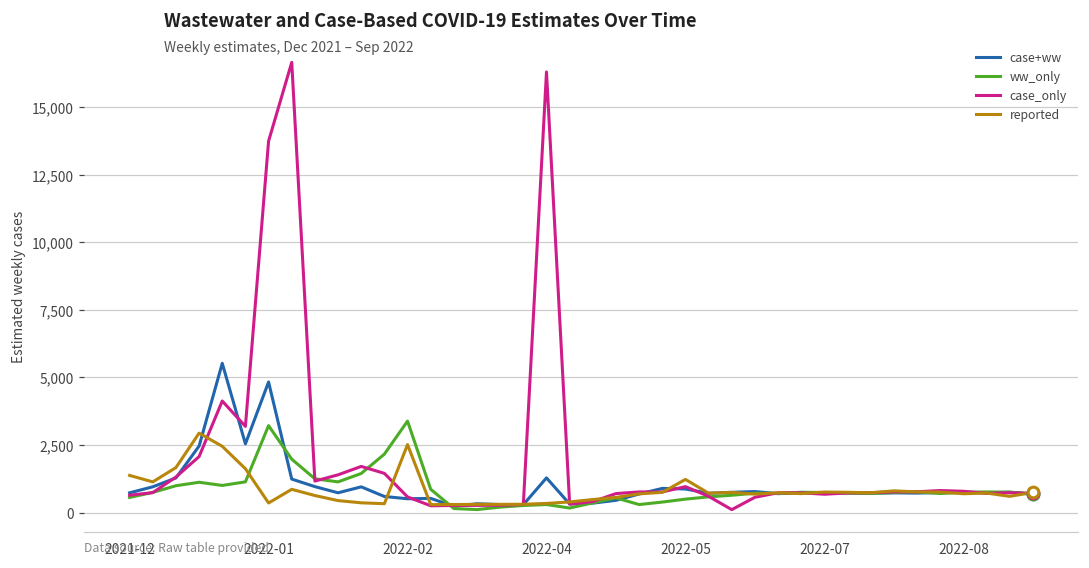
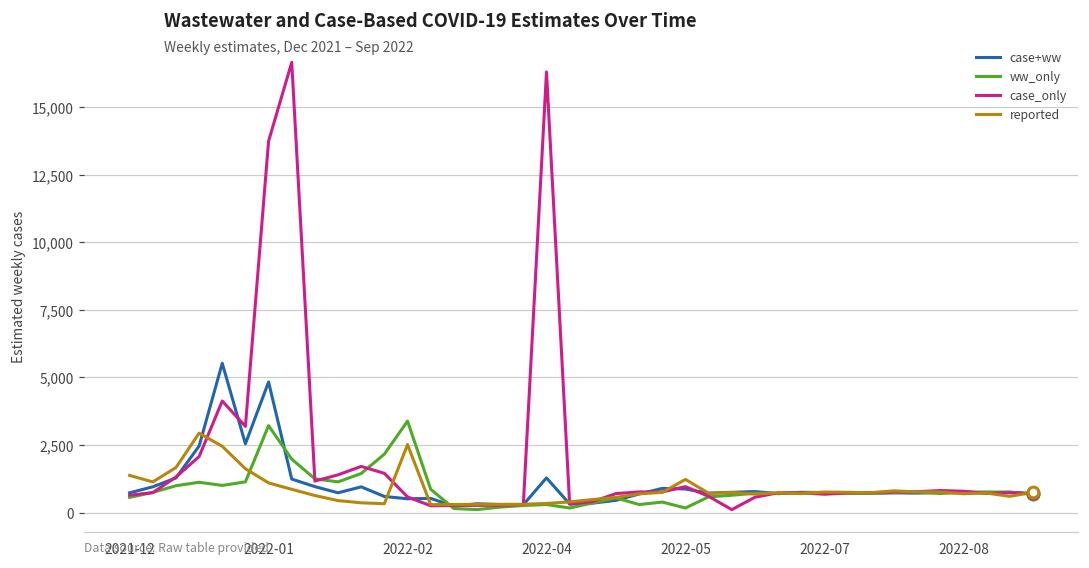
  {
    "case+ww": {
      "2022-01": "4,800",
      "2022-04": "1,300"
    },
    "ww_only": {
      "2022-01": "3,200",
      "2022-02": "3,400",
-     "2022-05": "500"
+     "2022-05": "200"
    },
    "case_only": {
      "2022-01": "13,700",
      "2022-04": "16,300"
    },
    "reported": {
      "2021-12": "1,400",
-     "2022-01": "400",
+     "2022-01": "1,100",
      "2022-02": "2,500",
      "2022-05": "1,200"
    }
  }
